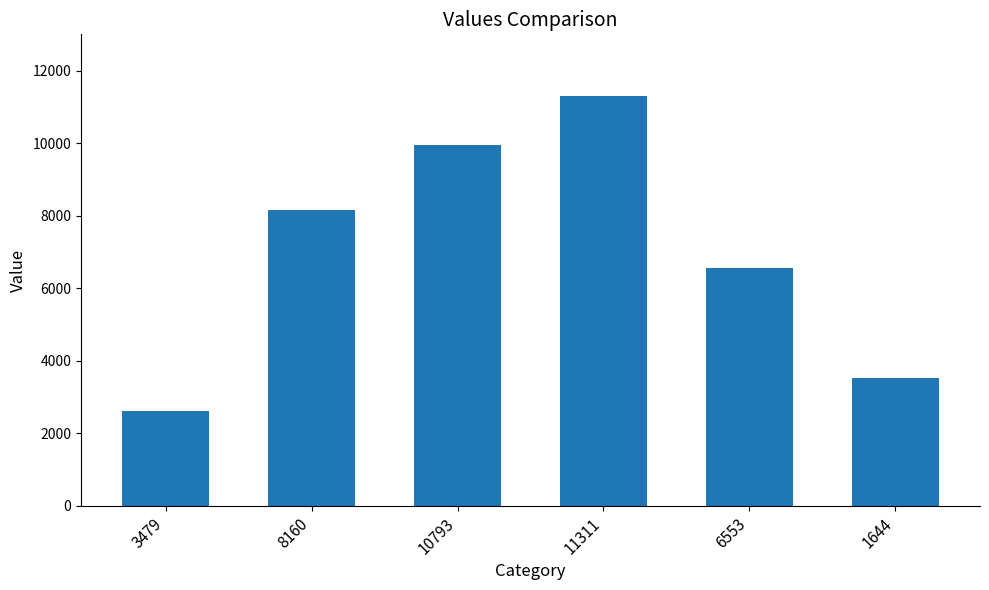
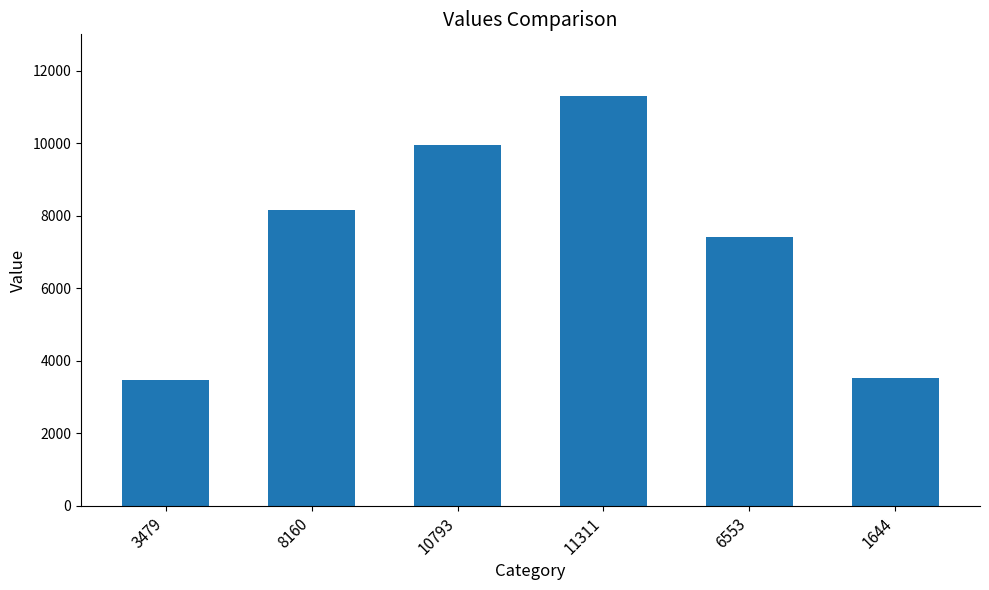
  {
-   "3479": 2600,
+   "3479": 3500,
    "8160": 8200,
    "10793": 10000,
    "11311": 11300,
-   "6553": 6600,
+   "6553": 7400,
    "1644": 3500
  }
